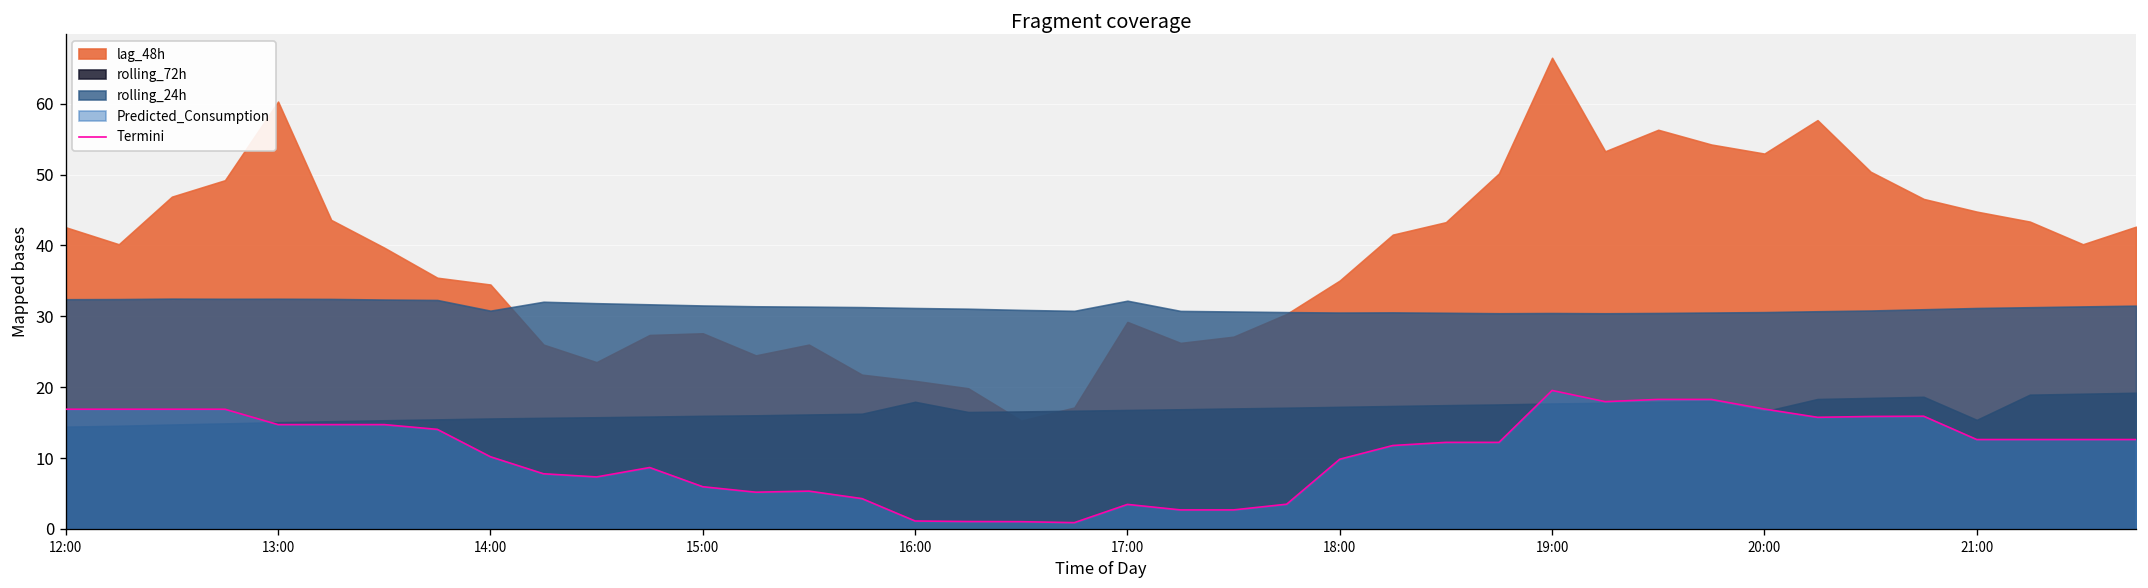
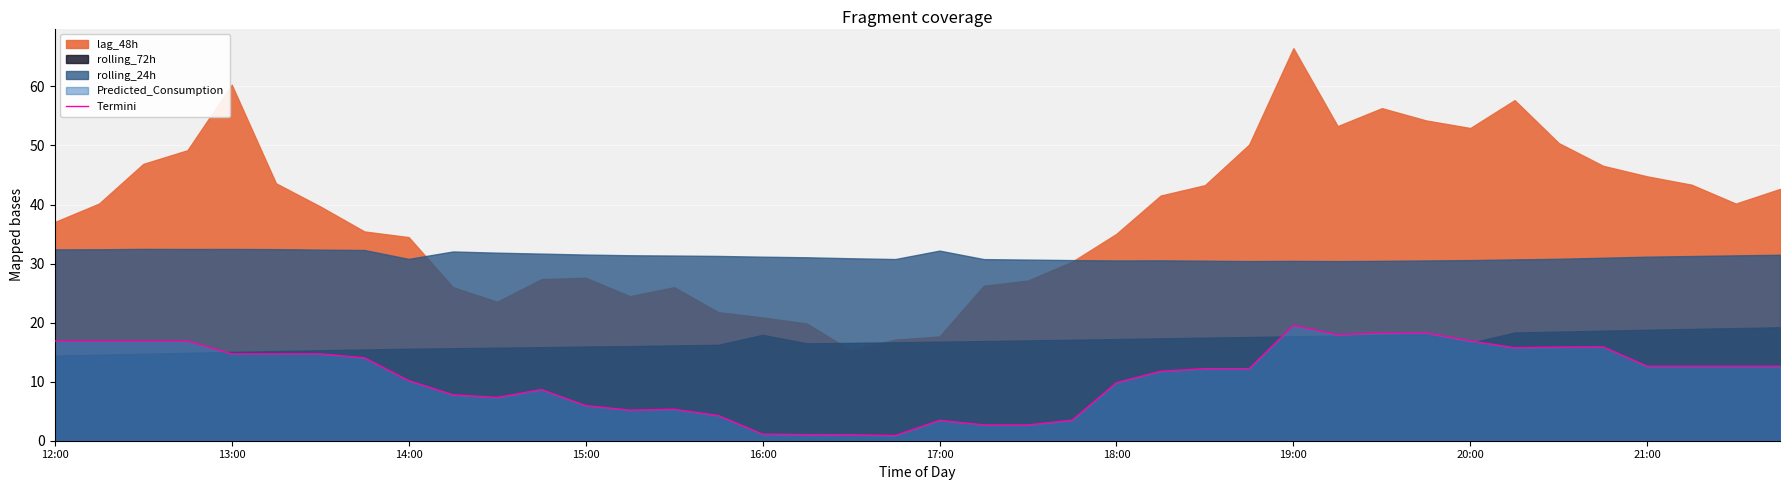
  {
    "lag_48h": {
-     "12:00": 43,
+     "12:00": 37,
      "13:00": 60,
      "14:00": 34,
      "15:00": 28,
      "16:00": 21,
-     "17:00": 29,
+     "17:00": 18,
      "18:00": 35,
      "19:00": 66,
      "20:00": 53,
      "21:00": 45
    },
    "rolling_72h": {
      "12:00": 14,
      "14:00": 16,
      "15:00": 16,
      "16:00": 18,
      "17:00": 17,
      "18:00": 17,
      "19:00": 18,
-     "21:00": 15
+     "21:00": 19
    },
    "rolling_24h": {
      "12:00": 32,
      "13:00": 32,
      "14:00": 31,
      "15:00": 32,
      "16:00": 31,
      "17:00": 32,
      "18:00": 31,
      "19:00": 30,
      "20:00": 31,
      "21:00": 31
    },
    "Predicted_Consumption": {
      "12:00": 17,
      "14:00": 10,
      "15:00": 6,
      "16:00": 1,
      "17:00": 3,
      "18:00": 10,
      "19:00": 20,
      "21:00": 13
    }
  }
